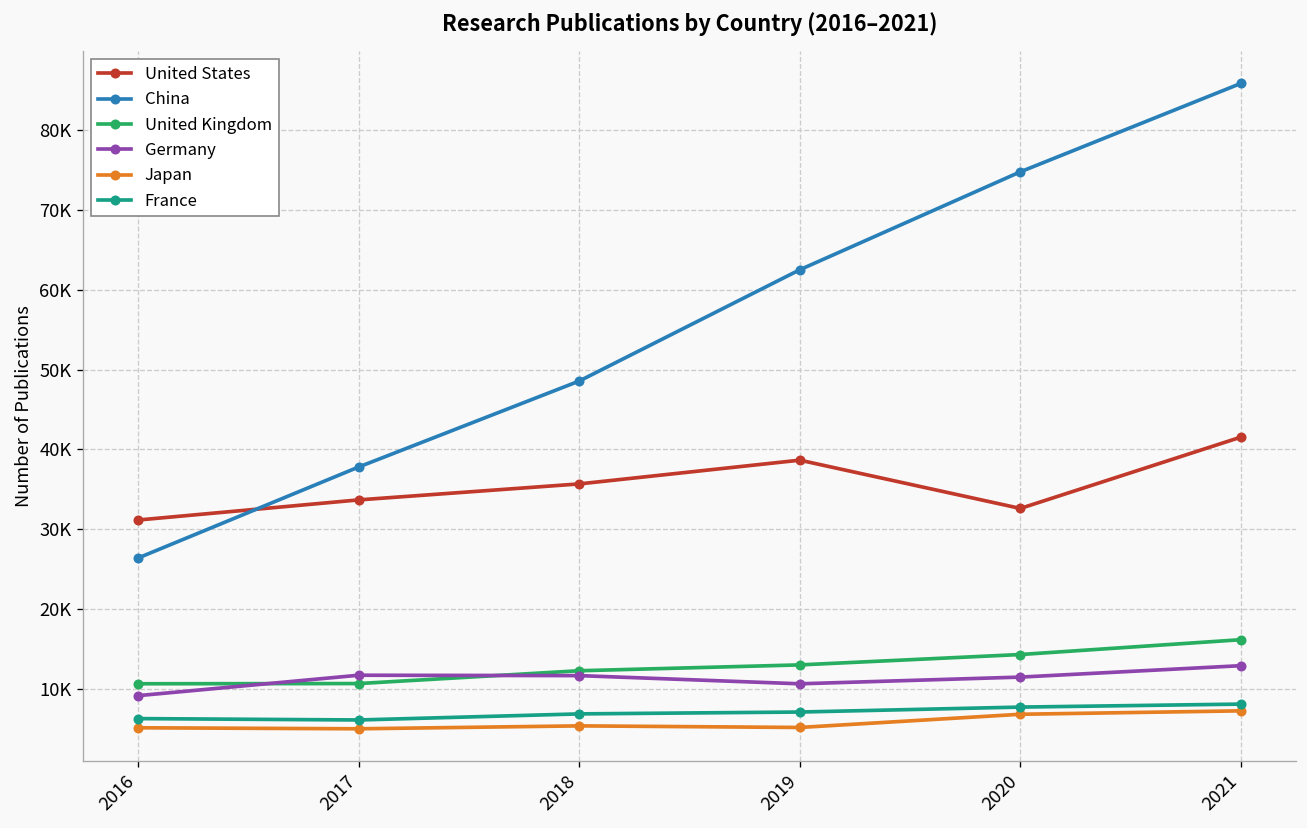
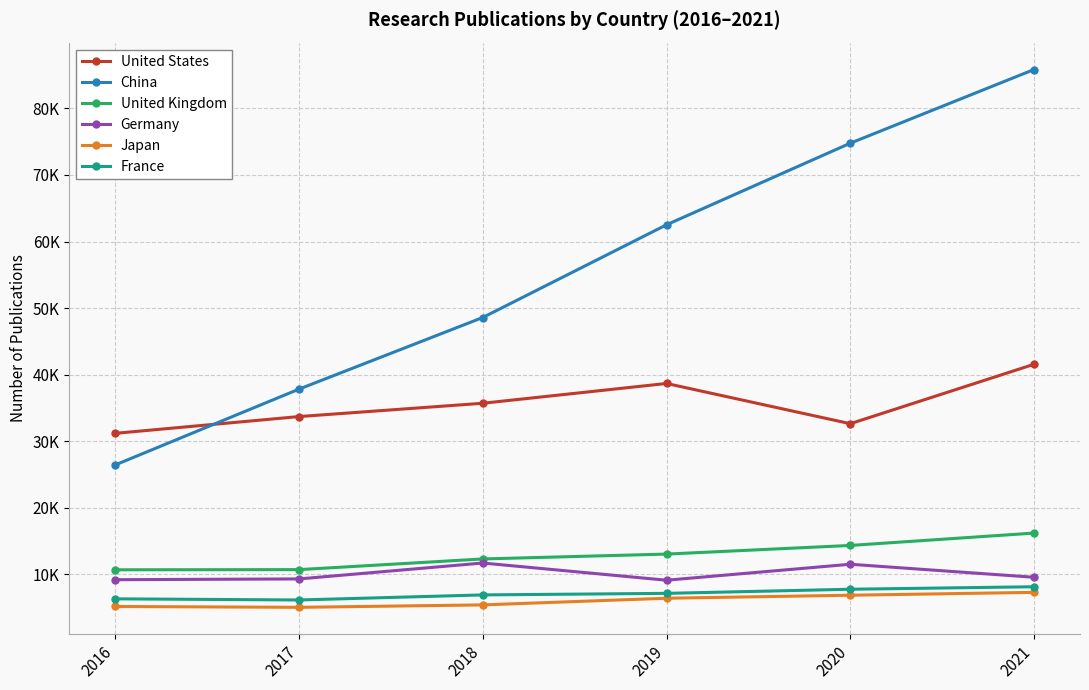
  {
    "United States": {
      "2016": 31000,
      "2017": 34000,
      "2018": 36000,
      "2019": 39000,
      "2020": 33000,
      "2021": 42000
    },
    "China": {
      "2016": 26000,
      "2017": 38000,
      "2018": 49000,
      "2019": 63000,
      "2020": 75000,
      "2021": 86000
    },
    "Germany": {
      "2016": 9000,
-     "2017": 12000,
+     "2017": 9000,
      "2018": 12000,
-     "2019": 11000,
+     "2019": 9000,
      "2020": 11000,
-     "2021": 13000
+     "2021": 10000
    },
    "Japan": {
      "2016": 5000,
      "2017": 5000,
      "2018": 5000,
-     "2019": 5000,
+     "2019": 6000,
      "2020": 7000,
      "2021": 7000
    }
  }
